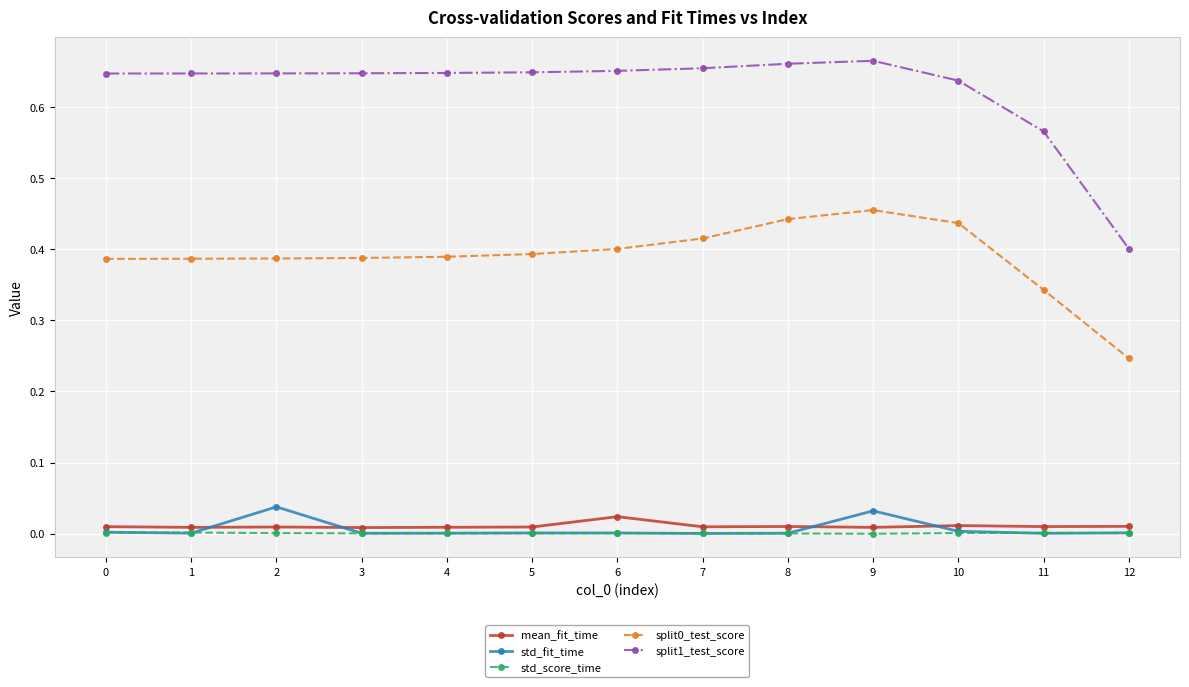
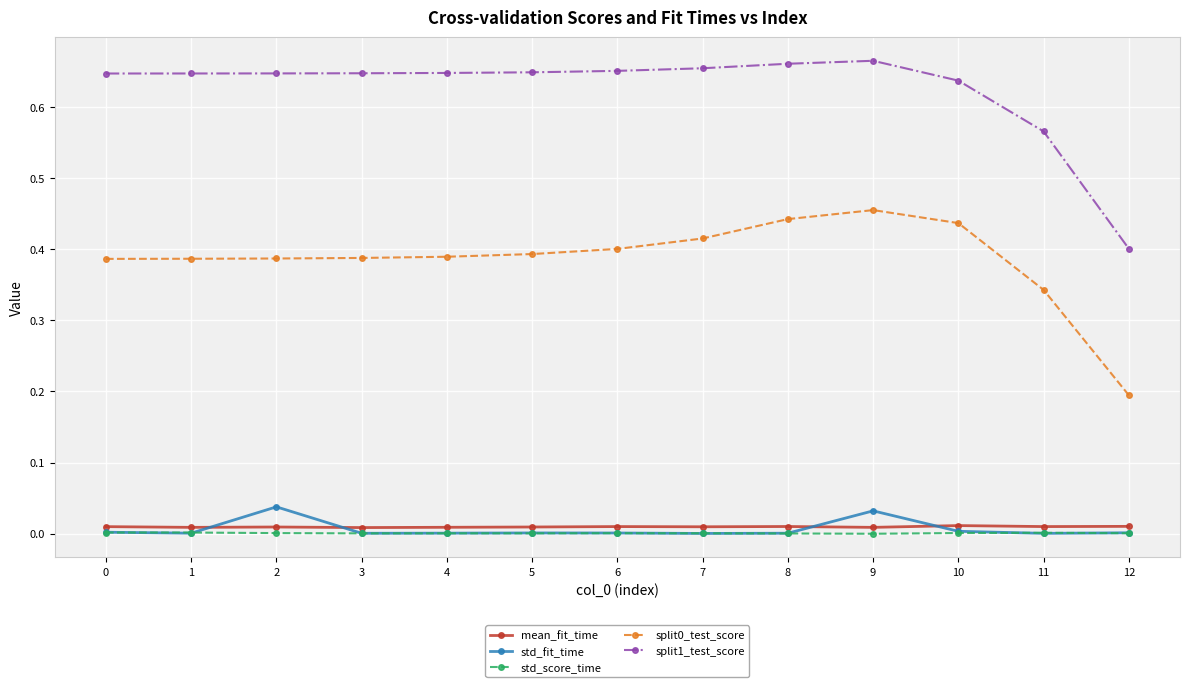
  {
    "mean_fit_time": {
      "0": 0.01,
      "1": 0.01,
      "2": 0.01,
      "3": 0.01,
      "4": 0.01,
      "5": 0.01,
-     "6": 0.02,
+     "6": 0.01,
      "7": 0.01,
      "8": 0.01,
      "9": 0.01,
      "10": 0.01,
      "11": 0.01,
      "12": 0.01
    },
    "std_fit_time": {
      "2": 0.04,
      "9": 0.03
    },
    "std_score_time": {
      "2": 0.00,
      "9": 0.00
    },
    "split0_test_score": {
      "0": 0.39,
      "1": 0.39,
      "2": 0.39,
      "3": 0.39,
      "4": 0.39,
      "5": 0.39,
      "6": 0.40,
      "7": 0.42,
      "8": 0.44,
      "9": 0.46,
      "10": 0.44,
      "11": 0.34,
-     "12": 0.25
+     "12": 0.19
    },
    "split1_test_score": {
      "0": 0.65,
      "1": 0.65,
      "2": 0.65,
      "3": 0.65,
      "4": 0.65,
      "5": 0.65,
      "6": 0.65,
      "7": 0.65,
      "8": 0.66,
      "9": 0.66,
      "10": 0.64,
      "11": 0.57,
      "12": 0.40
    }
  }
